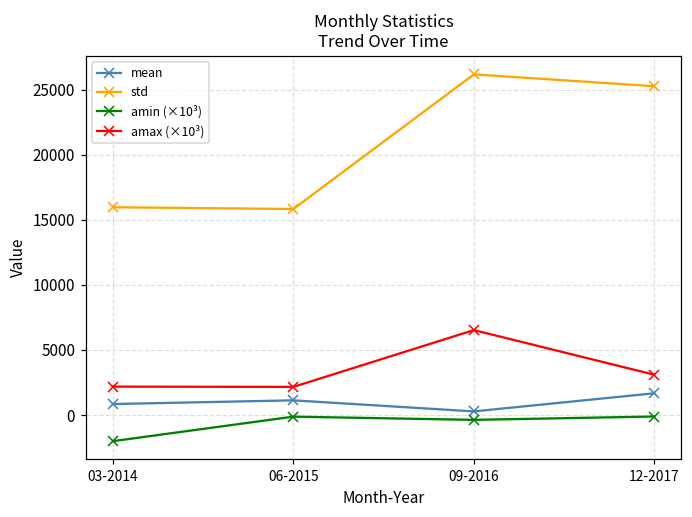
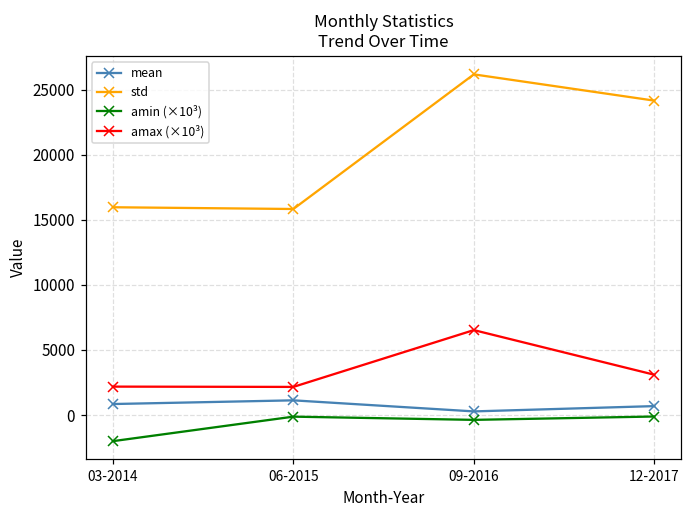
  {
    "mean": {
      "03-2014": 900,
      "06-2015": 1100,
      "09-2016": 300,
-     "12-2017": 1700
+     "12-2017": 700
    },
    "std": {
      "03-2014": 16000,
      "06-2015": 15800,
      "09-2016": 26200,
-     "12-2017": 25300
+     "12-2017": 24100
    },
    "amin (×10³)": {
      "03-2014": -2000,
      "06-2015": -100,
      "09-2016": -400,
      "12-2017": -100
    },
    "amax (×10³)": {
      "03-2014": 2200,
      "06-2015": 2200,
      "09-2016": 6500,
      "12-2017": 3100
    }
  }
